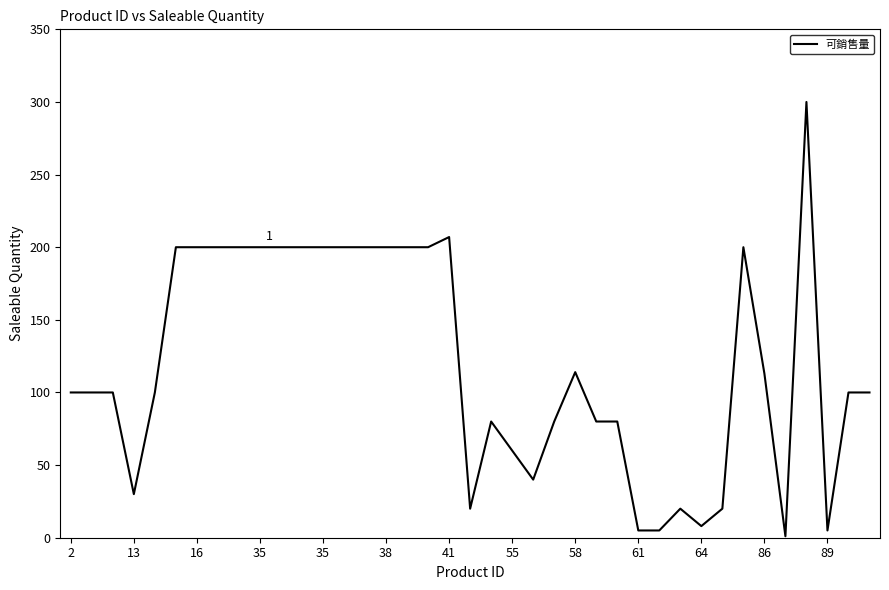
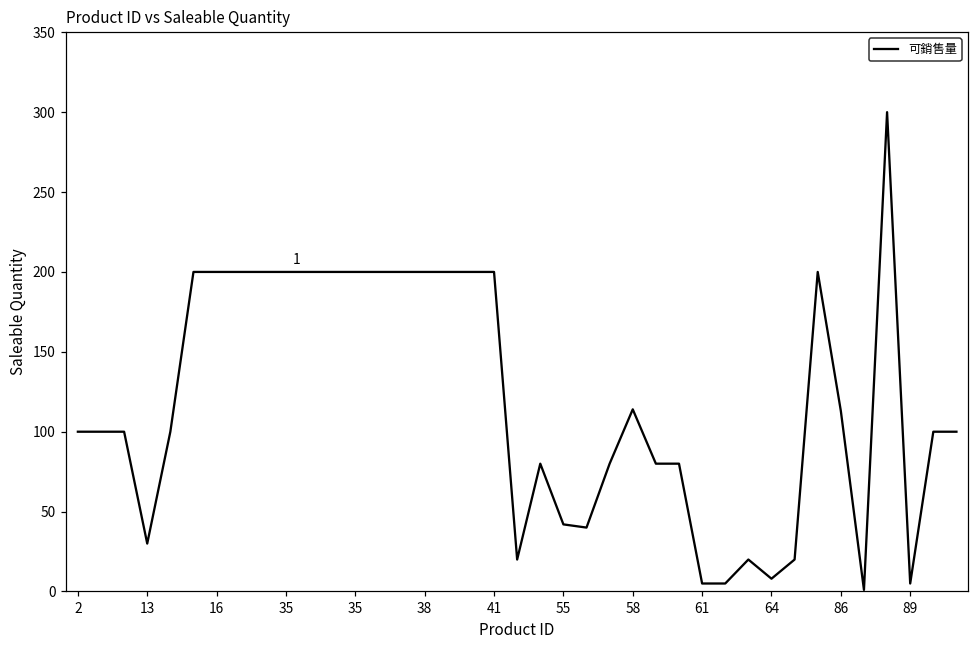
  {
-   "41": 207,
-   "55": 60,
+   "41": 200,
+   "55": 42,
    "58": 114,
    "61": 5,
    "64": 8,
    "86": 113,
    "89": 5
  }
